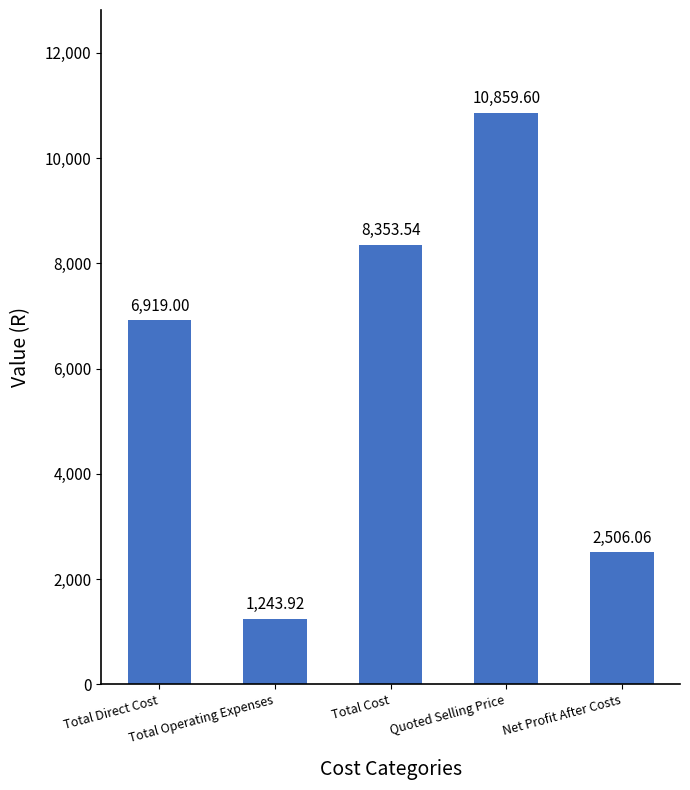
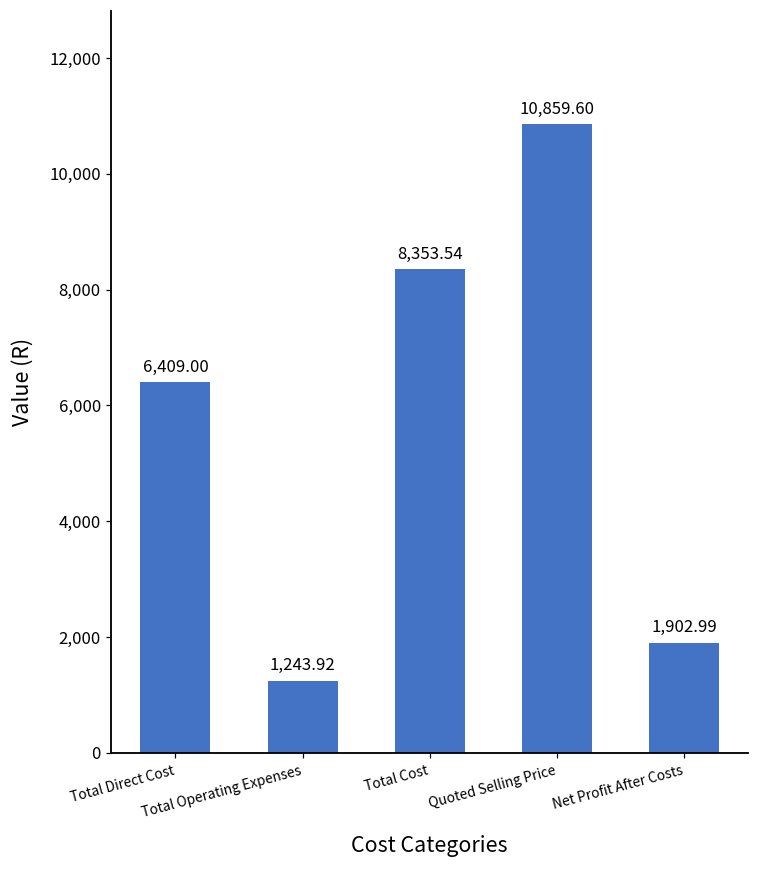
  {
-   "Total Direct Cost": "6,919.00",
+   "Total Direct Cost": "6,409.00",
    "Total Operating Expenses": "1,243.92",
    "Total Cost": "8,353.54",
    "Quoted Selling Price": "10,859.60",
-   "Net Profit After Costs": "2,506.06"
+   "Net Profit After Costs": "1,902.99"
  }
